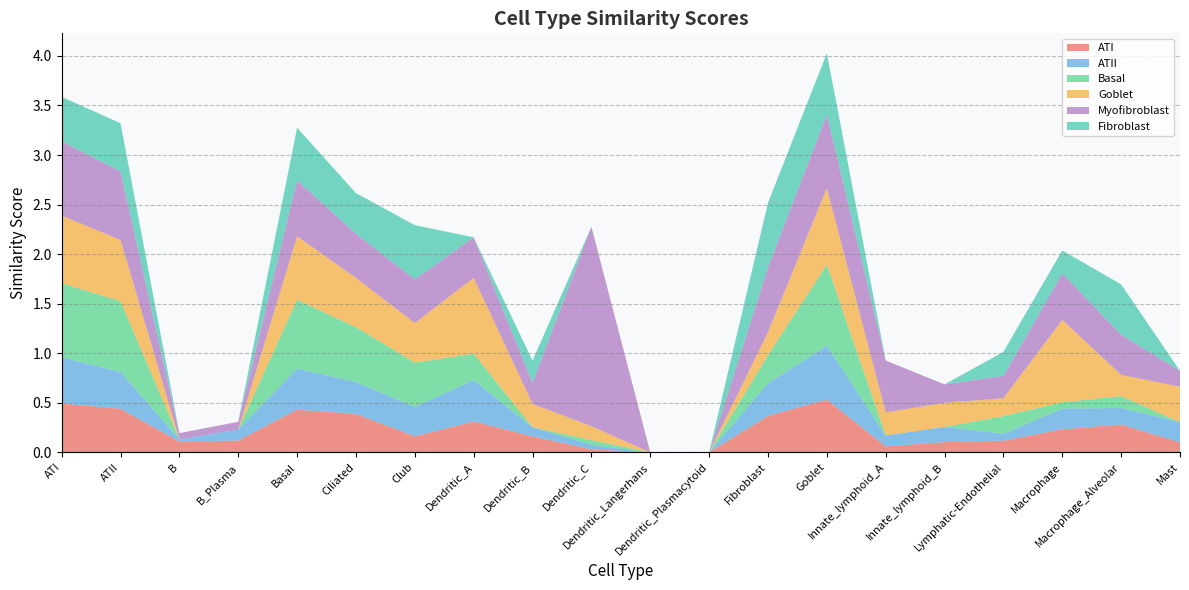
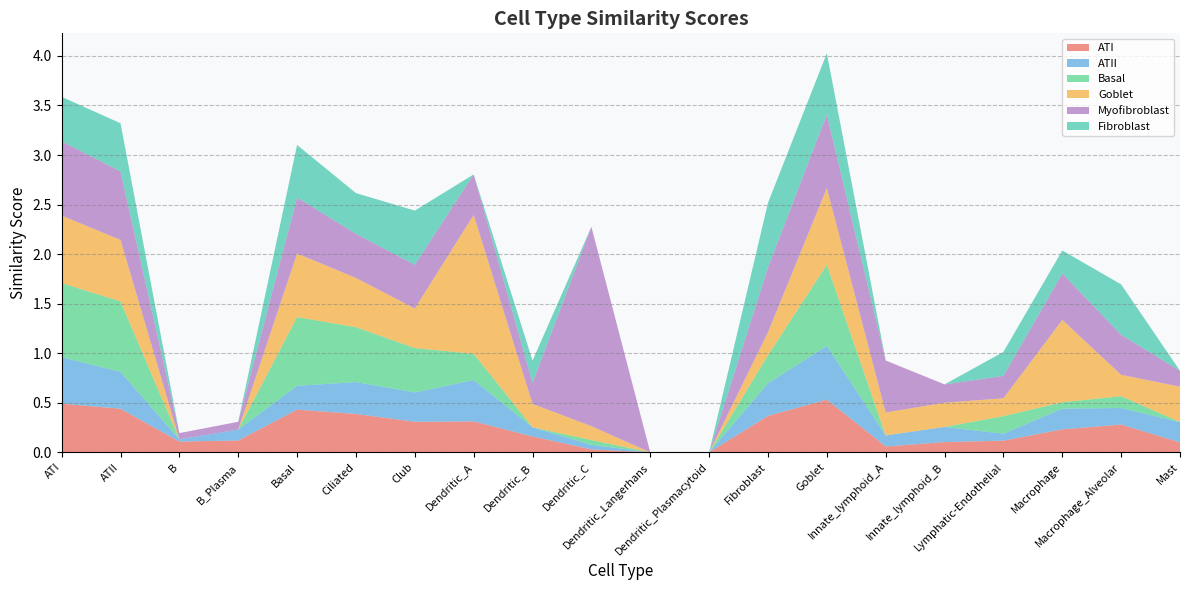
  {
    "ATI": {
      "ATI": 0.5,
      "ATII": 0.4,
      "B_Plasma": 0.1,
      "Basal": 0.4,
      "Ciliated": 0.4,
-     "Club": 0.2,
+     "Club": 0.3,
      "Dendritic_A": 0.3,
      "Dendritic_B": 0.2,
      "Dendritic_C": 0.0,
      "Fibroblast": 0.4,
      "Goblet": 0.5,
      "Innate_lymphoid_A": 0.1,
      "Innate_lymphoid_B": 0.1,
      "Lymphatic-Endothelial": 0.1,
      "Macrophage": 0.2,
      "Macrophage_Alveolar": 0.3,
      "Mast": 0.1
    },
    "ATII": {
      "ATI": 0.5,
      "ATII": 0.4,
-     "Basal": 0.4,
+     "Basal": 0.2,
      "Ciliated": 0.3,
      "Club": 0.3,
      "Dendritic_A": 0.4,
      "Dendritic_C": 0.0,
      "Fibroblast": 0.3,
      "Goblet": 0.5,
      "Lymphatic-Endothelial": 0.1,
      "Macrophage": 0.2,
      "Macrophage_Alveolar": 0.2
    },
    "Goblet": {
      "ATI": 0.7,
      "ATII": 0.6,
      "Basal": 0.6,
      "Ciliated": 0.5,
      "Club": 0.4,
-     "Dendritic_A": 0.8,
+     "Dendritic_A": 1.4,
      "Dendritic_B": 0.2,
      "Dendritic_C": 0.1,
      "Fibroblast": 0.2,
      "Goblet": 0.8,
      "Innate_lymphoid_A": 0.2,
      "Innate_lymphoid_B": 0.2,
      "Lymphatic-Endothelial": 0.2,
      "Macrophage": 0.8,
      "Macrophage_Alveolar": 0.2,
      "Mast": 0.4
    },
    "Myofibroblast": {
      "ATI": 0.7,
      "ATII": 0.7,
      "Basal": 0.6,
      "Ciliated": 0.4,
      "Club": 0.4,
      "Dendritic_B": 0.2,
      "Fibroblast": 0.7,
      "Goblet": 0.7,
      "Lymphatic-Endothelial": 0.2,
      "Macrophage": 0.5,
      "Macrophage_Alveolar": 0.4
    }
  }
